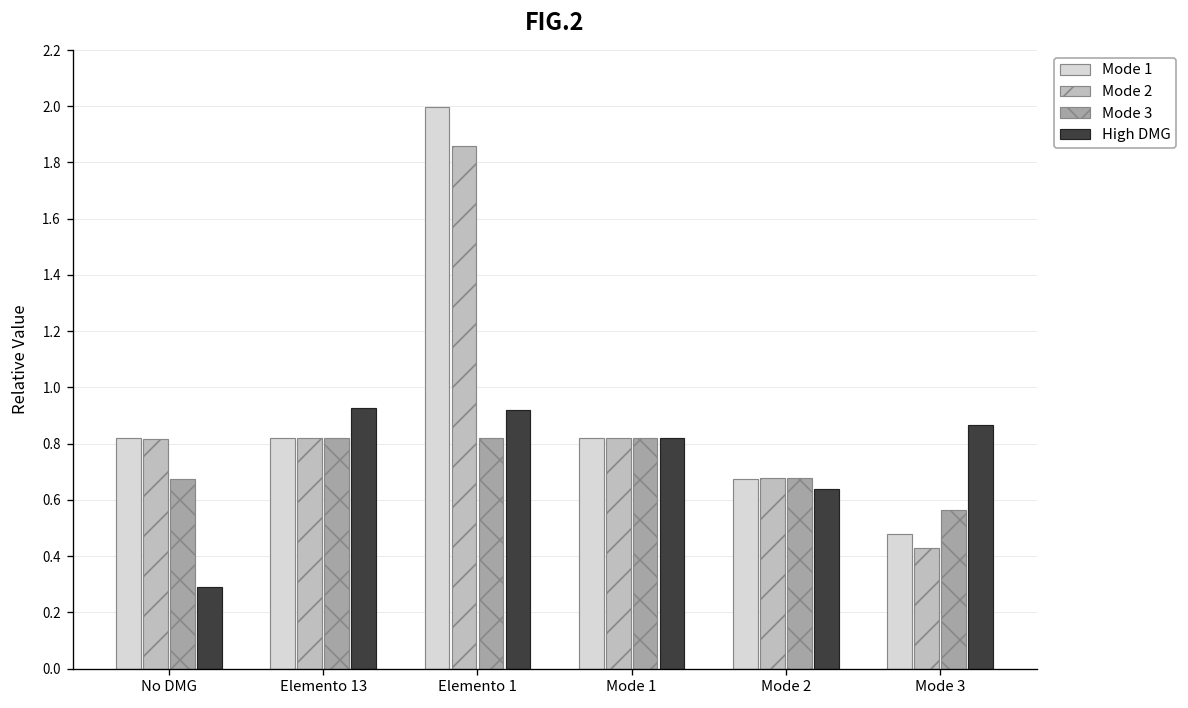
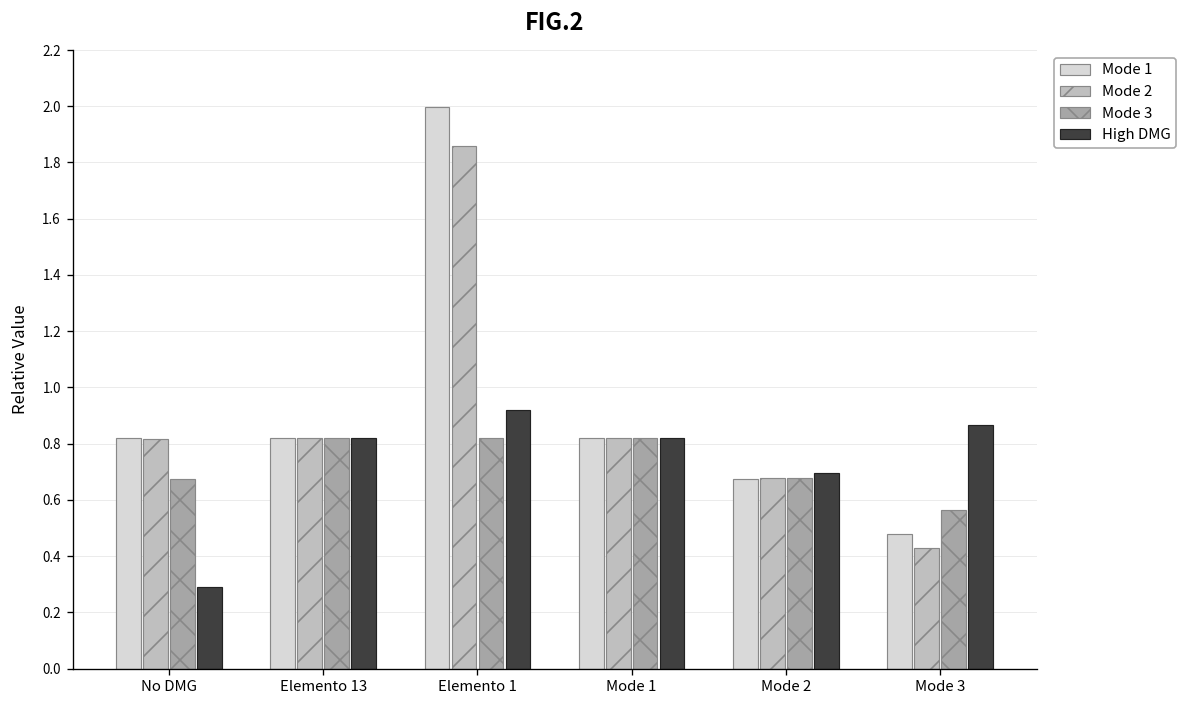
  {
    "High DMG": {
      "No DMG": 0.29,
-     "Elemento 13": 0.93,
+     "Elemento 13": 0.82,
      "Elemento 1": 0.92,
      "Mode 1": 0.82,
-     "Mode 2": 0.64,
+     "Mode 2": 0.69,
      "Mode 3": 0.87
    }
  }
